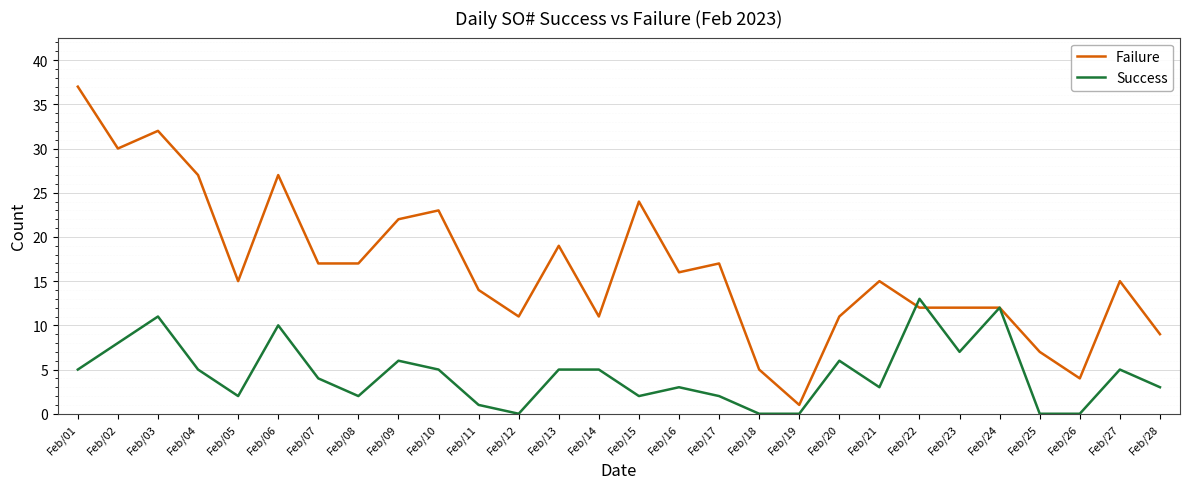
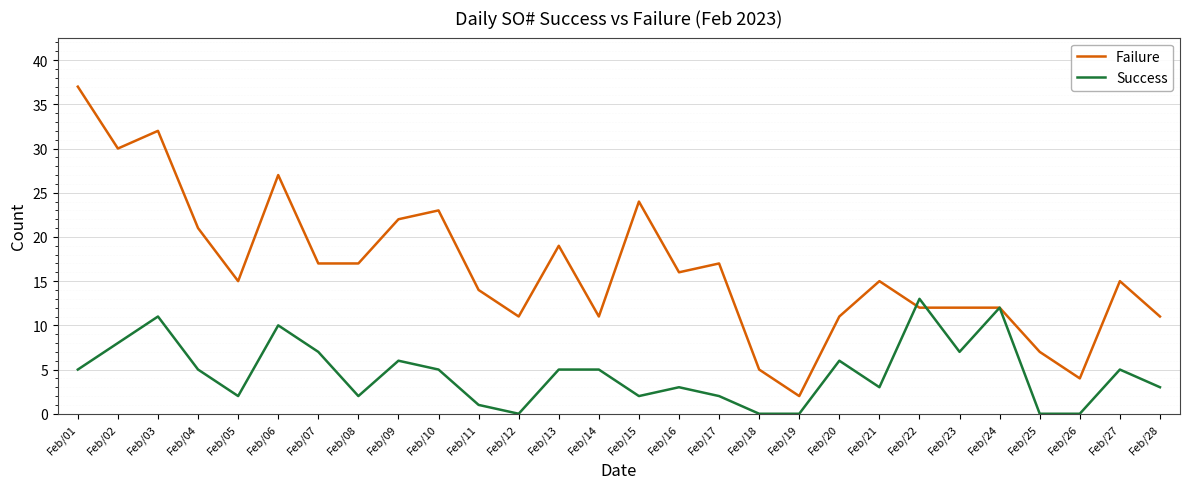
  {
    "Failure": {
      "Feb/01": 37,
      "Feb/02": 30,
      "Feb/03": 32,
-     "Feb/04": 27,
+     "Feb/04": 21,
      "Feb/05": 15,
      "Feb/06": 27,
      "Feb/07": 17,
      "Feb/08": 17,
      "Feb/09": 22,
      "Feb/10": 23,
      "Feb/11": 14,
      "Feb/12": 11,
      "Feb/13": 19,
      "Feb/14": 11,
      "Feb/15": 24,
      "Feb/16": 16,
      "Feb/17": 17,
      "Feb/18": 5,
-     "Feb/19": 1,
+     "Feb/19": 2,
      "Feb/20": 11,
      "Feb/21": 15,
      "Feb/22": 12,
      "Feb/23": 12,
      "Feb/25": 7,
      "Feb/26": 4,
      "Feb/27": 15,
-     "Feb/28": 9
+     "Feb/28": 11
    },
    "Success": {
      "Feb/01": 5,
      "Feb/02": 8,
      "Feb/03": 11,
      "Feb/04": 5,
      "Feb/05": 2,
      "Feb/06": 10,
-     "Feb/07": 4,
+     "Feb/07": 7,
      "Feb/08": 2,
      "Feb/09": 6,
      "Feb/10": 5,
      "Feb/11": 1,
      "Feb/12": 0,
      "Feb/13": 5,
      "Feb/14": 5,
      "Feb/15": 2,
      "Feb/16": 3,
      "Feb/17": 2,
      "Feb/18": 0,
      "Feb/19": 0,
      "Feb/20": 6,
      "Feb/21": 3,
      "Feb/22": 13,
      "Feb/23": 7,
      "Feb/25": 0,
      "Feb/26": 0,
      "Feb/27": 5,
      "Feb/28": 3
    }
  }
